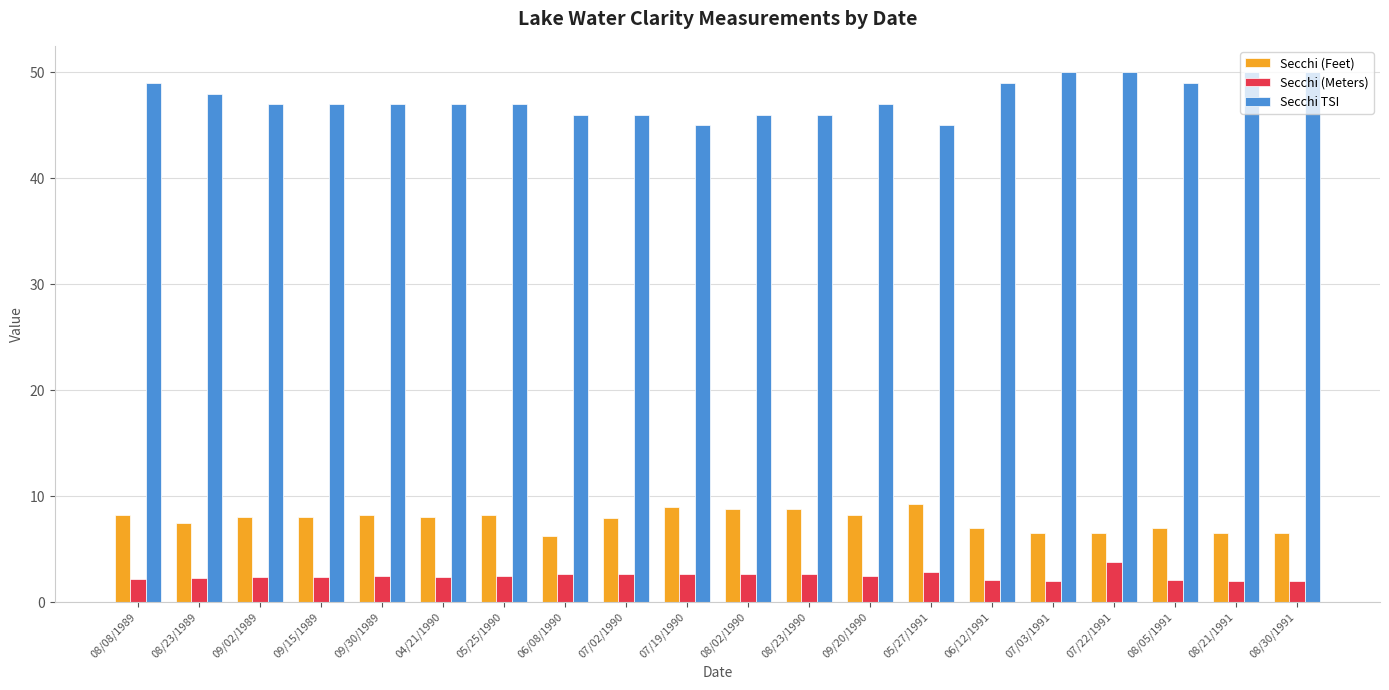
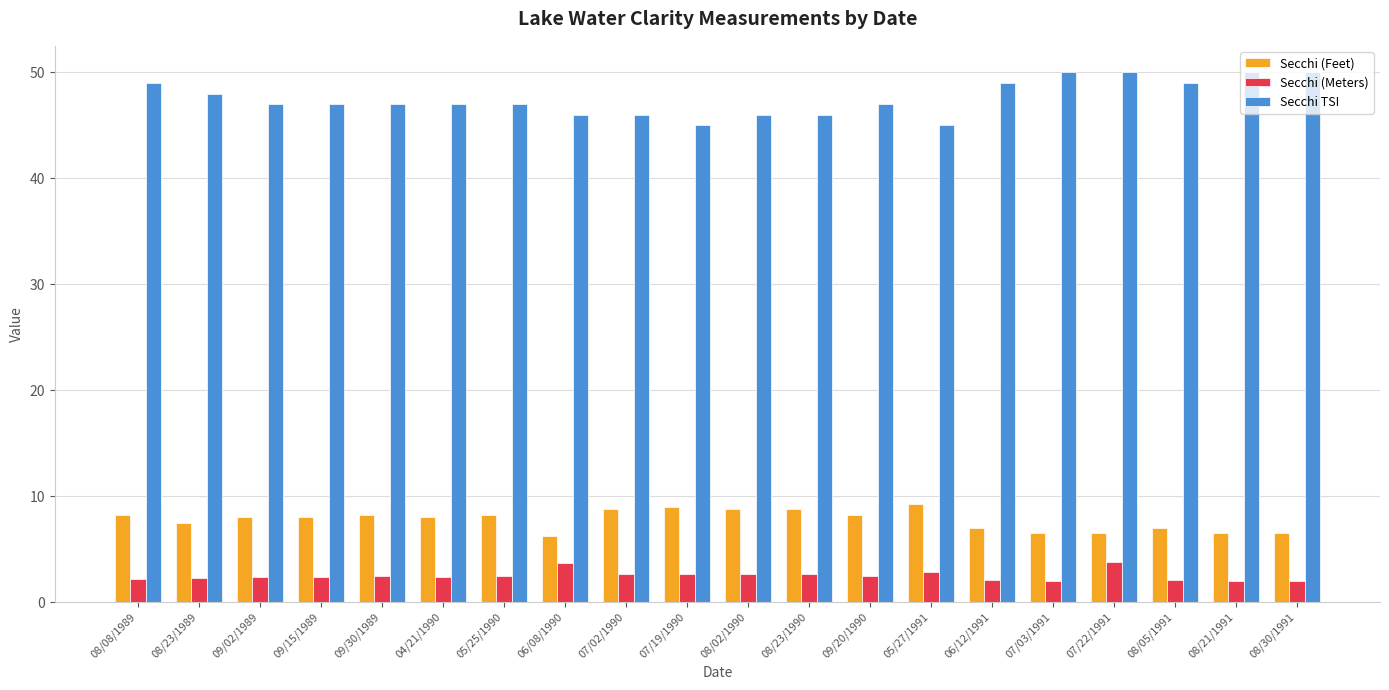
  {
    "Secchi (Feet)": {
      "08/08/1989": 8.2,
      "08/23/1989": 7.5,
      "09/02/1989": 8.0,
      "09/15/1989": 8.0,
      "09/30/1989": 8.3,
      "04/21/1990": 8.0,
      "05/25/1990": 8.3,
      "06/08/1990": 6.3,
-     "07/02/1990": 7.9,
+     "07/02/1990": 8.8,
      "07/19/1990": 9.0,
      "08/02/1990": 8.8,
      "08/23/1990": 8.8,
      "09/20/1990": 8.3,
      "05/27/1991": 9.3,
      "06/12/1991": 7.0,
      "07/03/1991": 6.5,
      "07/22/1991": 6.5,
      "08/05/1991": 7.0,
      "08/21/1991": 6.5,
      "08/30/1991": 6.5
    },
    "Secchi (Meters)": {
      "08/08/1989": 2.2,
      "08/23/1989": 2.3,
      "09/02/1989": 2.4,
      "09/15/1989": 2.4,
      "09/30/1989": 2.5,
      "04/21/1990": 2.4,
      "05/25/1990": 2.5,
-     "06/08/1990": 2.7,
+     "06/08/1990": 3.7,
      "07/02/1990": 2.7,
      "07/19/1990": 2.7,
      "08/02/1990": 2.7,
      "08/23/1990": 2.7,
      "09/20/1990": 2.5,
      "05/27/1991": 2.8,
      "06/12/1991": 2.1,
      "07/03/1991": 2.0,
      "07/22/1991": 3.8,
      "08/05/1991": 2.1,
      "08/21/1991": 2.0,
      "08/30/1991": 2.0
    },
    "Secchi TSI": {
      "08/08/1989": 49.0,
      "08/23/1989": 48.0,
      "09/02/1989": 47.0,
      "09/15/1989": 47.0,
      "09/30/1989": 47.0,
      "04/21/1990": 47.0,
      "05/25/1990": 47.0,
      "06/08/1990": 46.0,
      "07/02/1990": 46.0,
      "07/19/1990": 45.0,
      "08/02/1990": 46.0,
      "08/23/1990": 46.0,
      "09/20/1990": 47.0,
      "05/27/1991": 45.0,
      "06/12/1991": 49.0,
      "07/03/1991": 50.0,
      "07/22/1991": 50.0,
      "08/05/1991": 49.0
    }
  }
